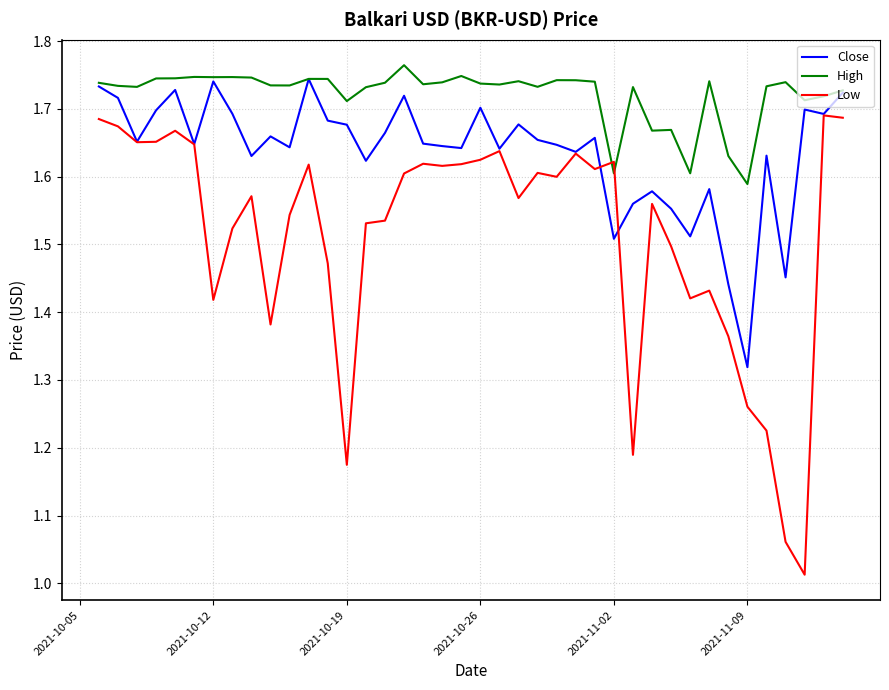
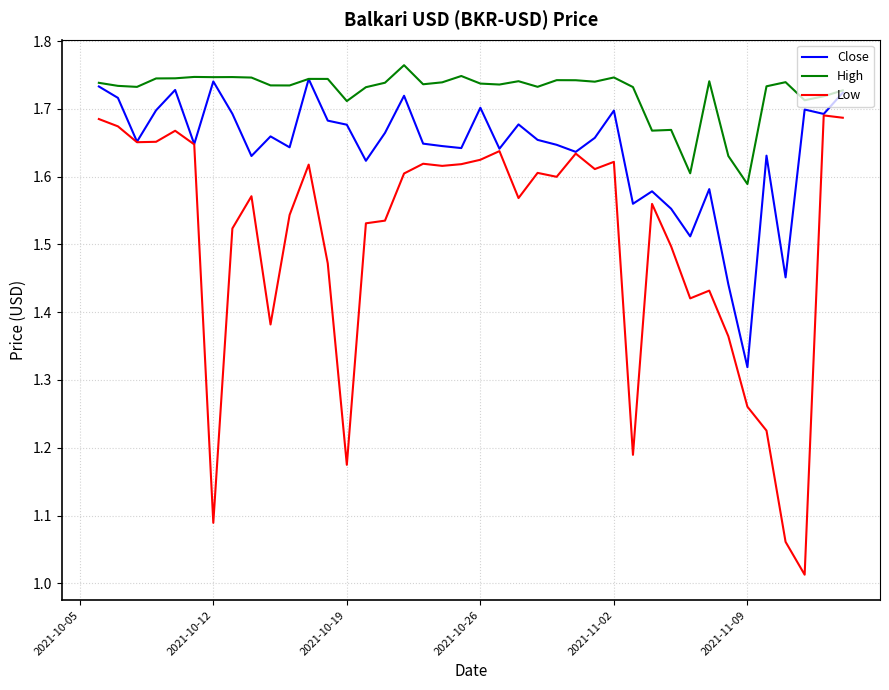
  {
    "Close": {
      "2021-10-12": 1.74,
      "2021-10-19": 1.68,
      "2021-10-26": 1.70,
-     "2021-11-02": 1.51,
+     "2021-11-02": 1.70,
      "2021-11-09": 1.32
    },
    "High": {
      "2021-10-12": 1.75,
      "2021-10-19": 1.71,
      "2021-10-26": 1.74,
-     "2021-11-02": 1.60,
+     "2021-11-02": 1.75,
      "2021-11-09": 1.59
    },
    "Low": {
-     "2021-10-12": 1.42,
+     "2021-10-12": 1.09,
      "2021-10-19": 1.17,
      "2021-10-26": 1.62,
      "2021-11-02": 1.62,
      "2021-11-09": 1.26
    }
  }
